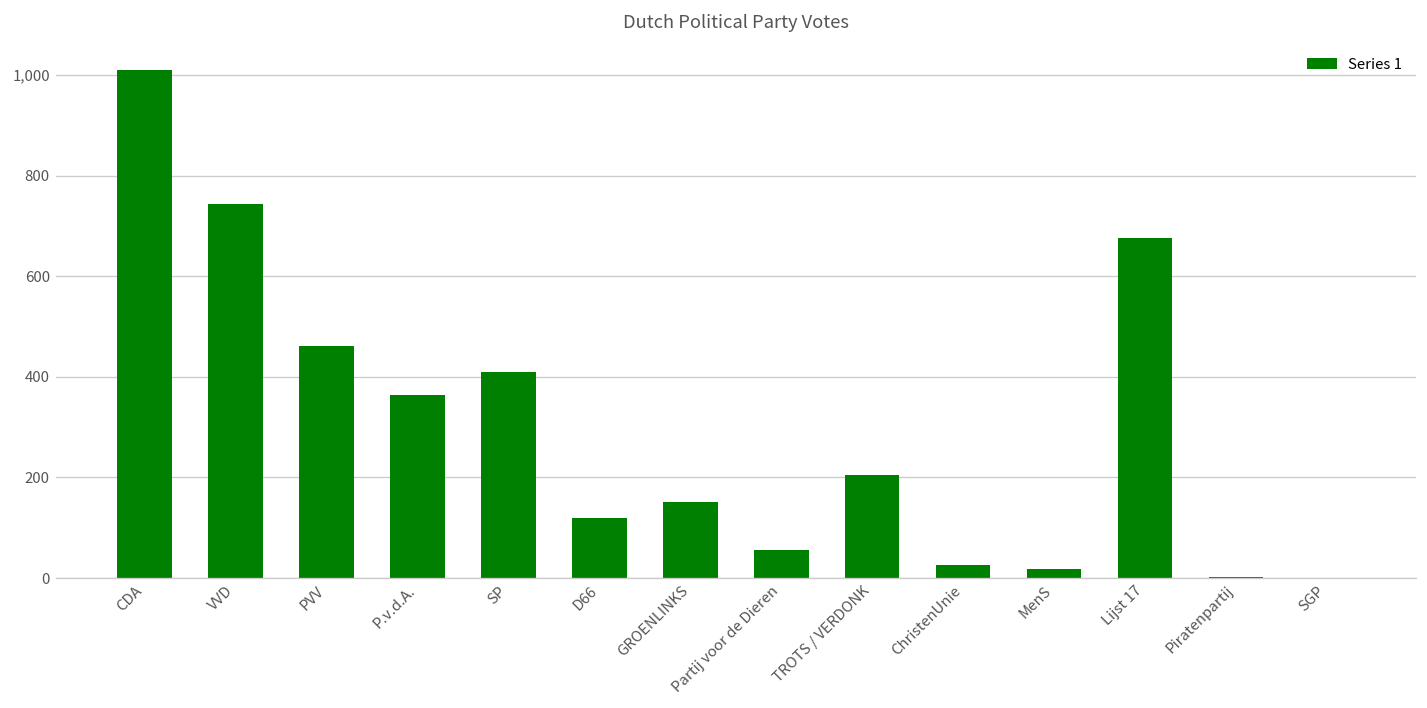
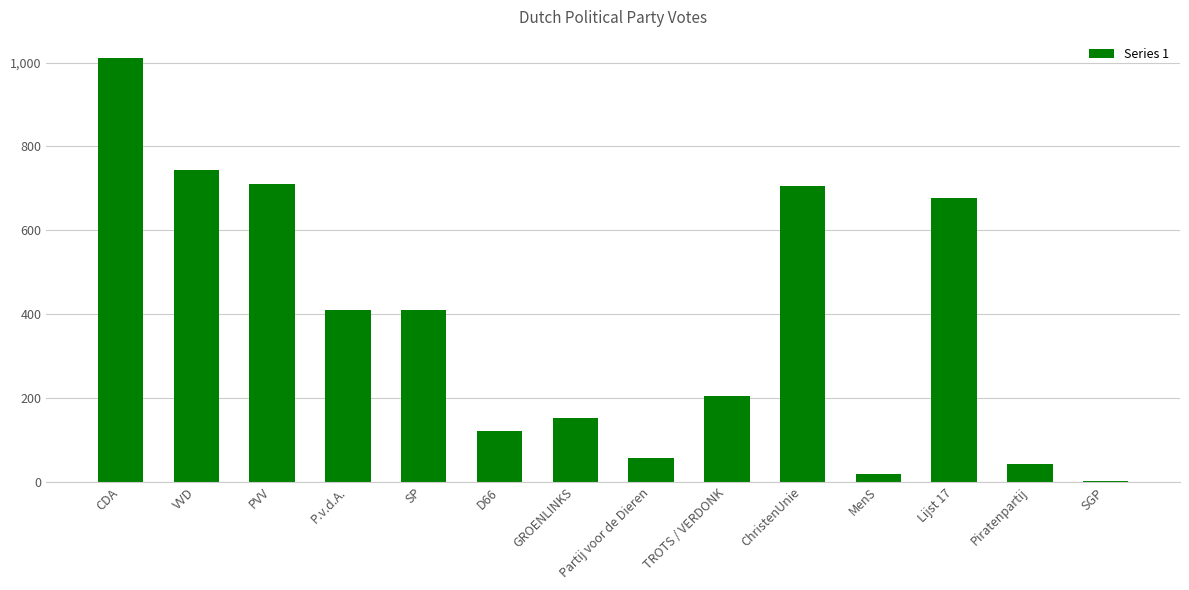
  {
    "CDA": "1,010",
    "VVD": "740",
-   "PVV": "460",
-   "P.v.d.A.": "370",
+   "PVV": "710",
+   "P.v.d.A.": "410",
    "SP": "410",
    "D66": "120",
    "GROENLINKS": "150",
    "Partij voor de Dieren": "60",
    "TROTS / VERDONK": "210",
-   "ChristenUnie": "30",
+   "ChristenUnie": "710",
    "MenS": "20",
    "Lijst 17": "680",
-   "Piratenpartij": "0"
+   "Piratenpartij": "40"
  }
